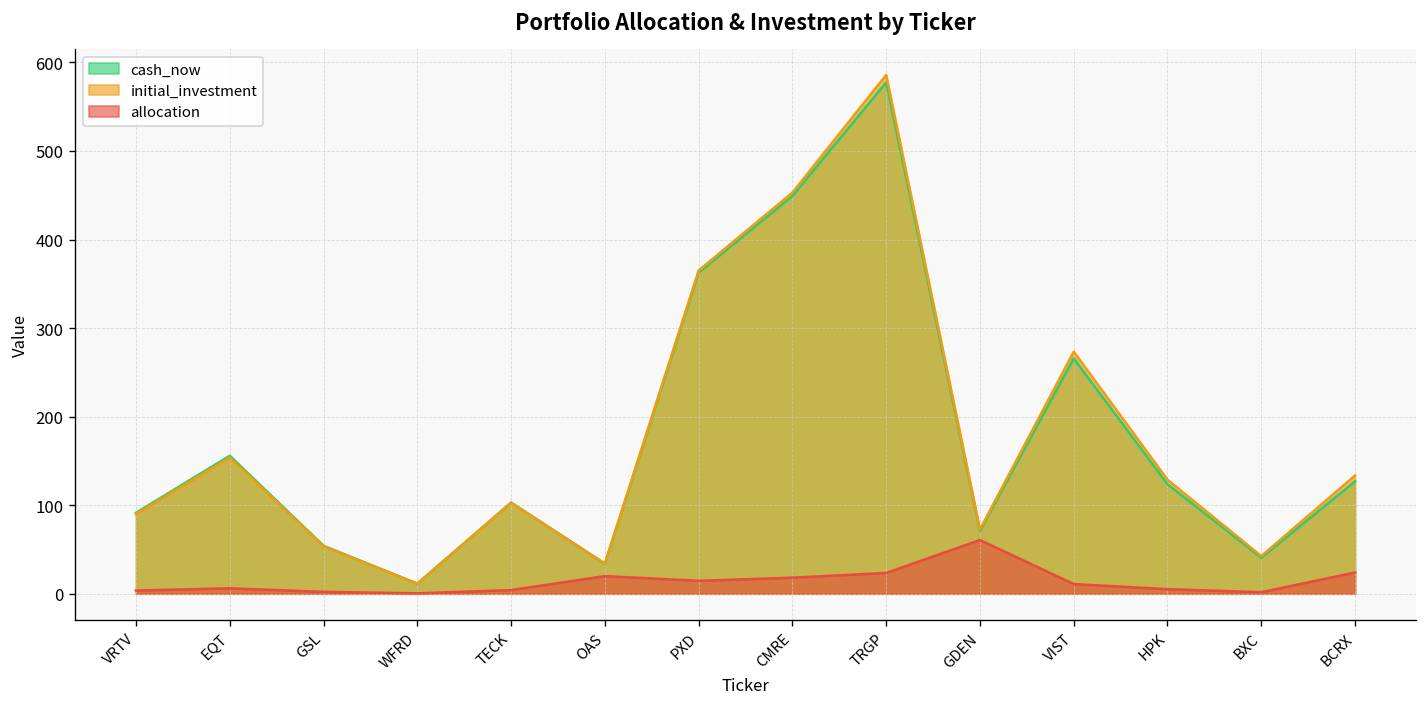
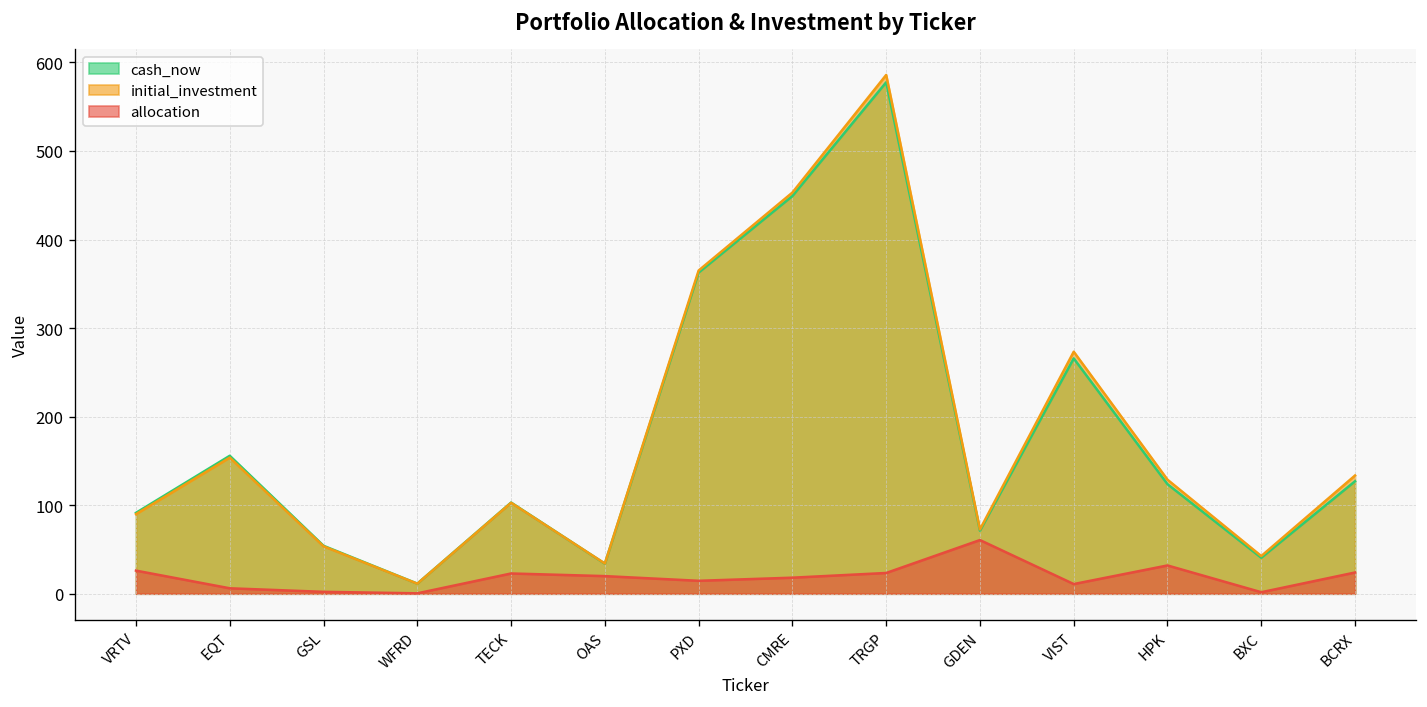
  {
    "cash_now": {
      "CMRE": 450,
      "TRGP": 580,
      "VIST": 270,
      "HPK": 120,
      "BCRX": 130
    },
    "initial_investment": {
      "CMRE": 450,
      "TRGP": 590,
      "VIST": 270,
      "HPK": 130,
      "BCRX": 130
    },
    "allocation": {
-     "VRTV": 0,
+     "VRTV": 30,
      "EQT": 10,
      "GSL": 0,
      "WFRD": 0,
-     "TECK": 0,
+     "TECK": 20,
      "OAS": 20,
      "PXD": 10,
      "CMRE": 20,
      "TRGP": 20,
      "GDEN": 60,
      "VIST": 10,
-     "HPK": 10,
+     "HPK": 30,
      "BXC": 0,
      "BCRX": 20
    }
  }
